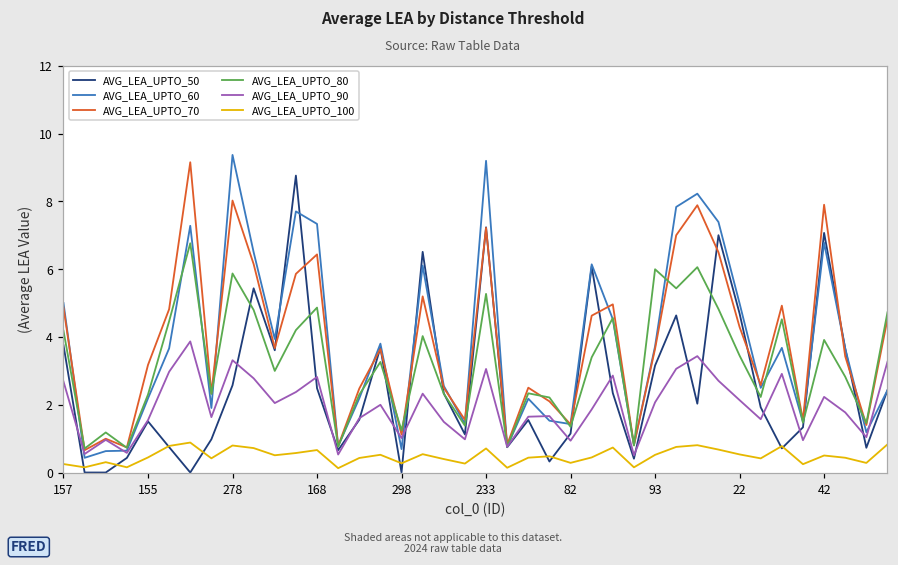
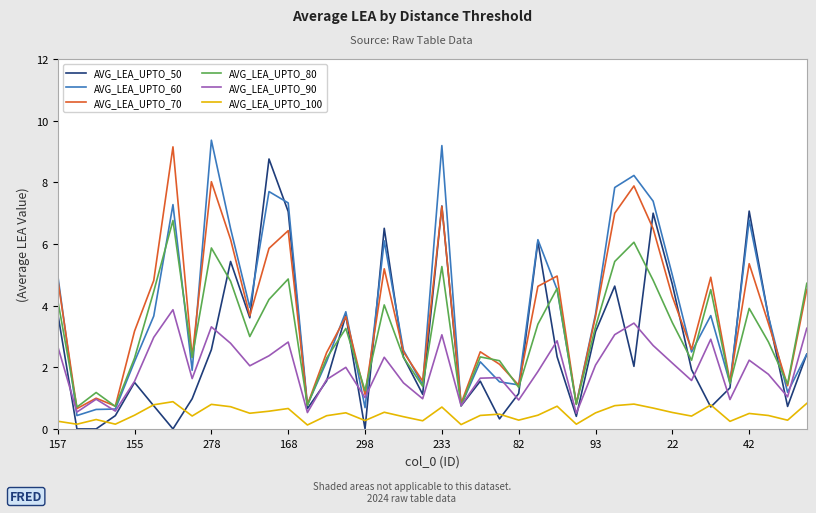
  {
    "AVG_LEA_UPTO_50": {
      "157": 3.8,
      "278": 2.6,
-     "168": 2.5,
+     "168": 7.1,
      "298": 0.0,
      "82": 1.2,
      "93": 3.2,
      "42": 7.1
    },
    "AVG_LEA_UPTO_60": {
      "157": 5.0,
      "155": 2.2,
      "278": 9.4,
      "168": 7.3,
      "298": 0.7,
      "233": 9.2,
      "42": 6.8
    },
    "AVG_LEA_UPTO_70": {
      "157": 4.9,
      "155": 3.2,
      "278": 8.0,
      "168": 6.4,
      "298": 1.1,
-     "42": 7.9
+     "42": 5.4
    },
    "AVG_LEA_UPTO_80": {
      "157": 4.2,
      "155": 2.3,
      "278": 5.9,
      "168": 4.9,
      "298": 1.2,
      "233": 5.3,
-     "93": 6.0,
+     "93": 3.3,
      "42": 3.9
    },
    "AVG_LEA_UPTO_90": {
      "157": 2.7,
      "278": 3.3,
      "168": 2.8,
      "298": 1.0,
      "233": 3.1,
      "82": 0.9,
      "93": 2.1,
      "42": 2.2
    },
    "AVG_LEA_UPTO_100": {
      "157": 0.3,
      "155": 0.4,
      "278": 0.8,
      "168": 0.7,
      "298": 0.3,
      "233": 0.7,
      "82": 0.3,
      "93": 0.5,
      "42": 0.5
    }
  }
